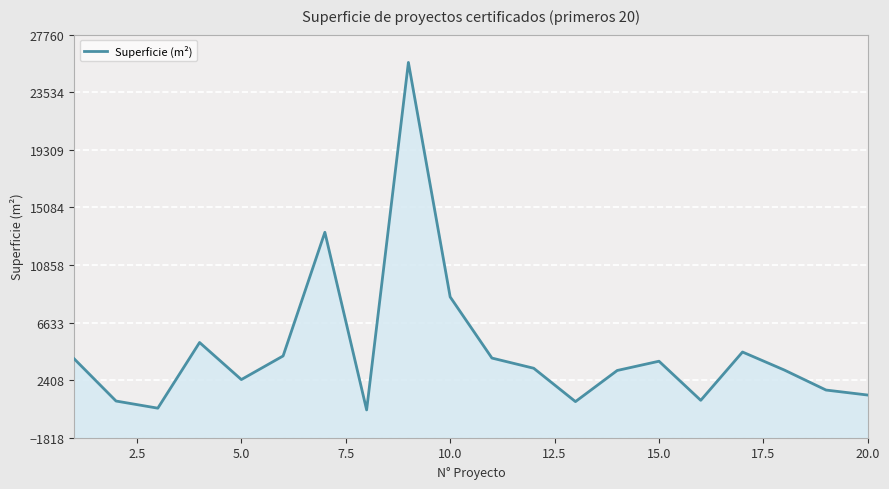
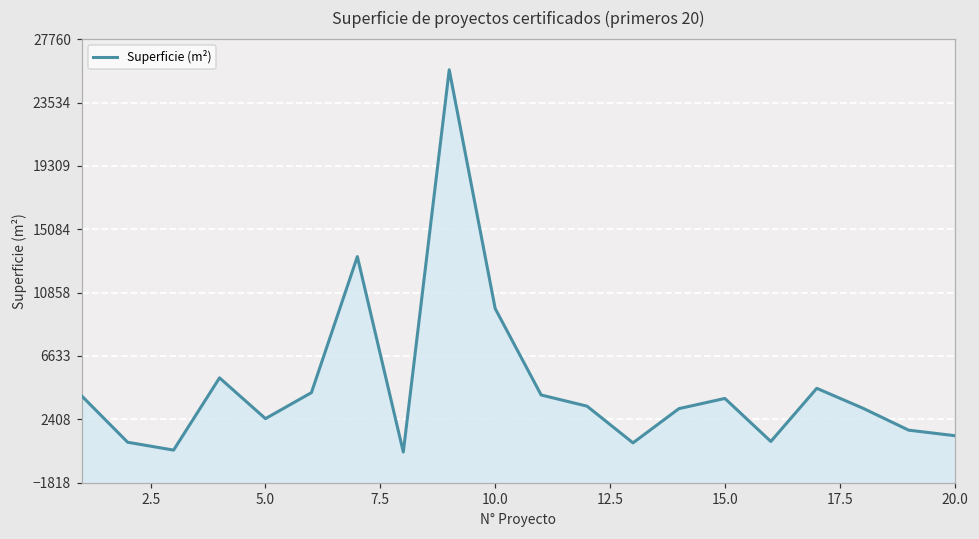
  {
    "5.0": 2400,
-   "10.0": 8500,
+   "10.0": 9800,
    "15.0": 3800,
    "20.0": 1300
  }
